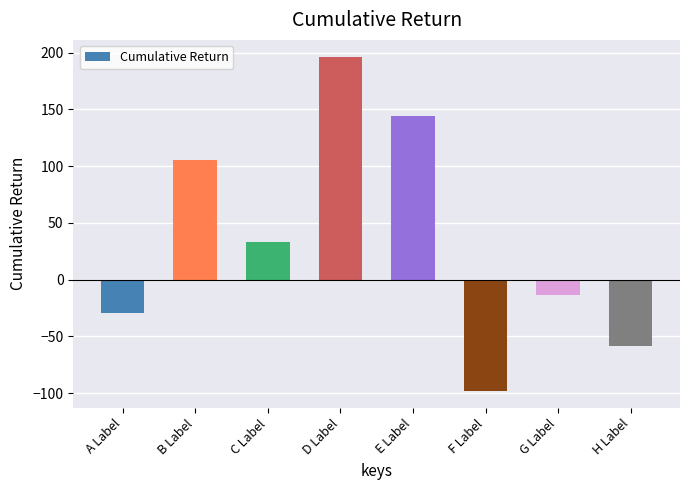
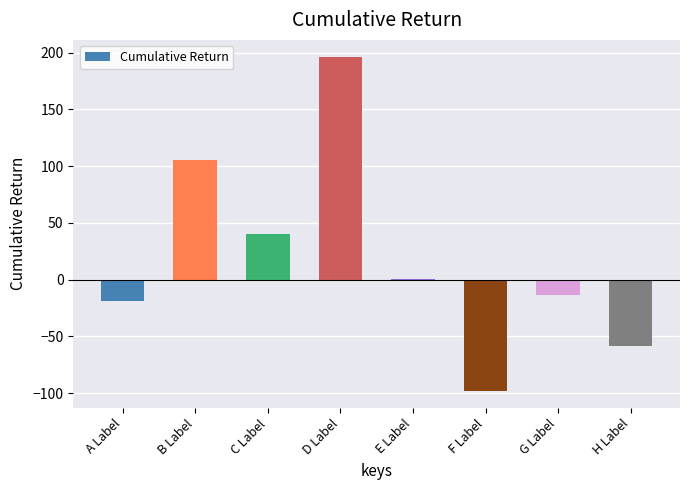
  {
-   "A Label": -30,
+   "A Label": -19,
    "B Label": 105,
-   "C Label": 33,
+   "C Label": 40,
    "D Label": 196,
-   "E Label": 144,
+   "E Label": 0,
    "F Label": -98,
    "G Label": -14,
    "H Label": -58
  }
